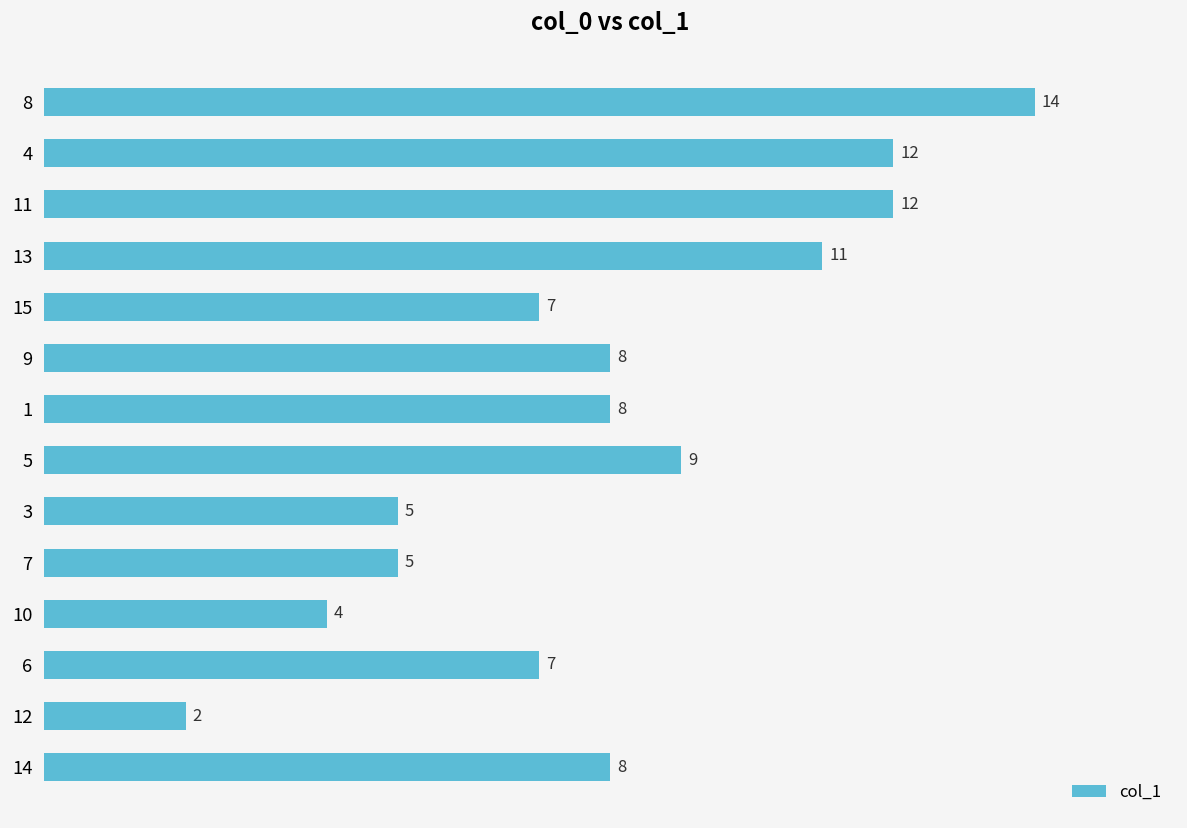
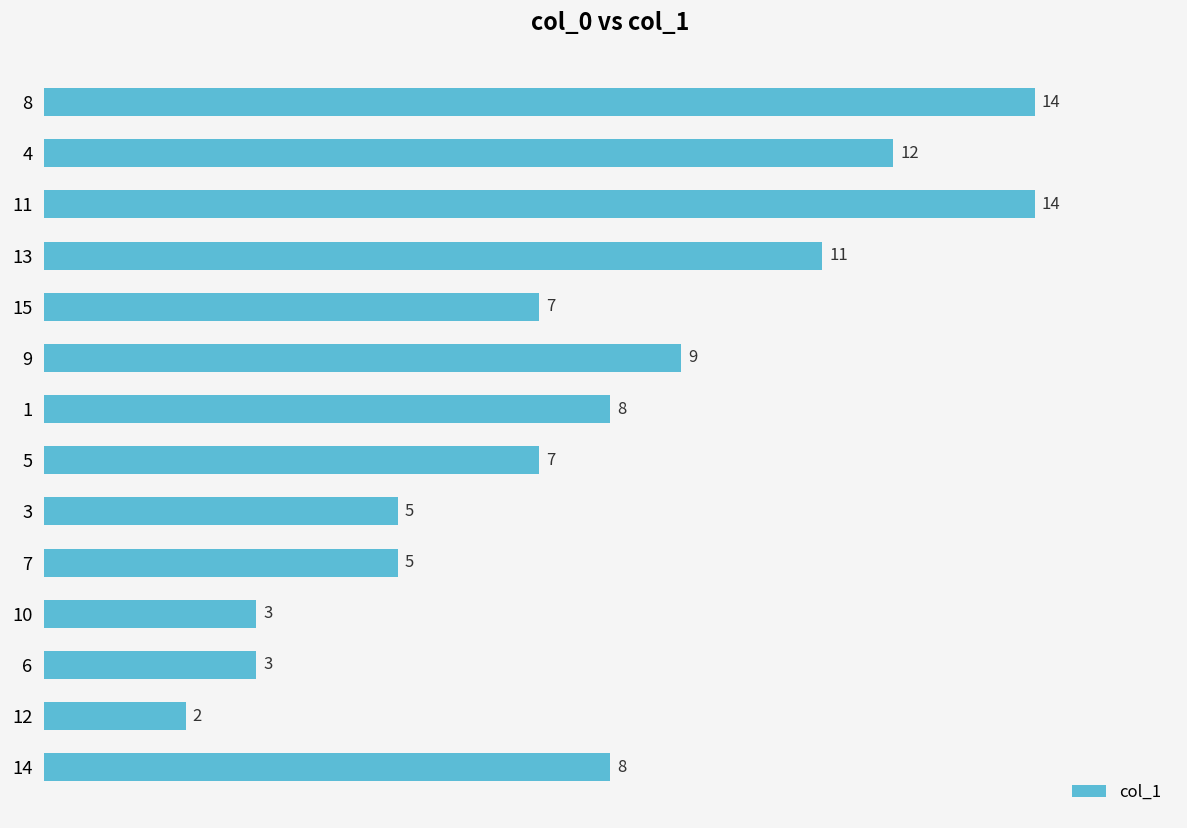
  {
    "8": 14,
    "4": 12,
-   "11": 12,
+   "11": 14,
    "13": 11,
    "15": 7,
-   "9": 8,
+   "9": 9,
    "1": 8,
-   "5": 9,
+   "5": 7,
    "3": 5,
    "7": 5,
-   "10": 4,
-   "6": 7,
+   "10": 3,
+   "6": 3,
    "12": 2,
    "14": 8
  }
